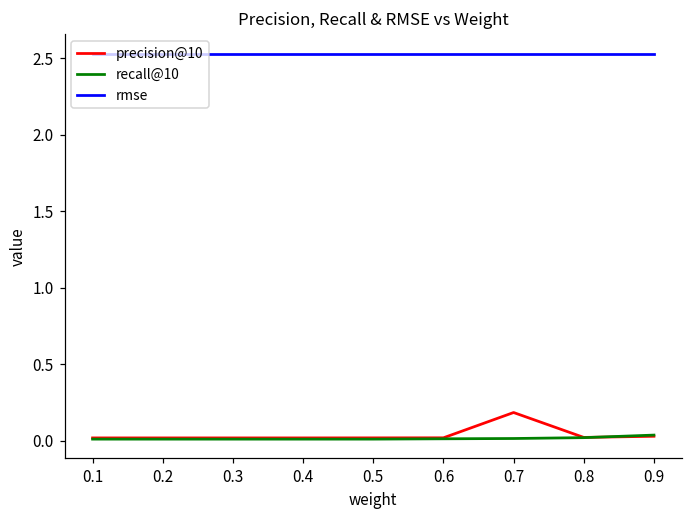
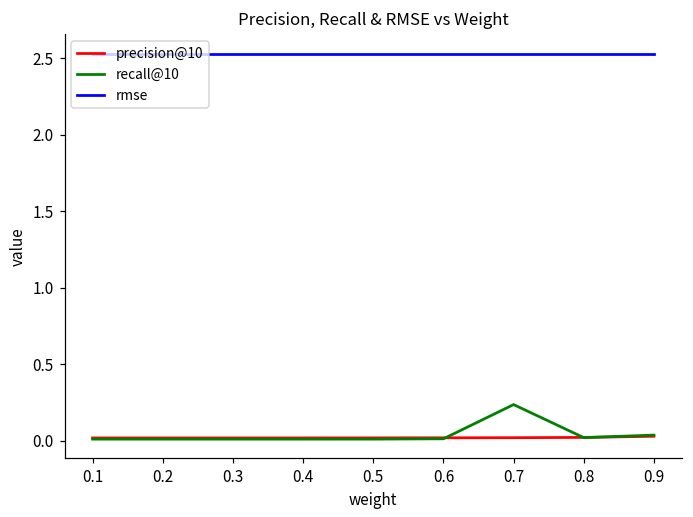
  {
    "precision@10": {
-     "0.7": 0.18
+     "0.7": 0.02
    },
    "recall@10": {
-     "0.7": 0.01
+     "0.7": 0.24
    },
    "rmse": {
      "0.3": 2.53,
      "0.4": 2.53,
      "0.5": 2.53,
      "0.6": 2.53,
      "0.7": 2.53,
      "0.8": 2.53,
      "0.9": 2.53
    }
  }
